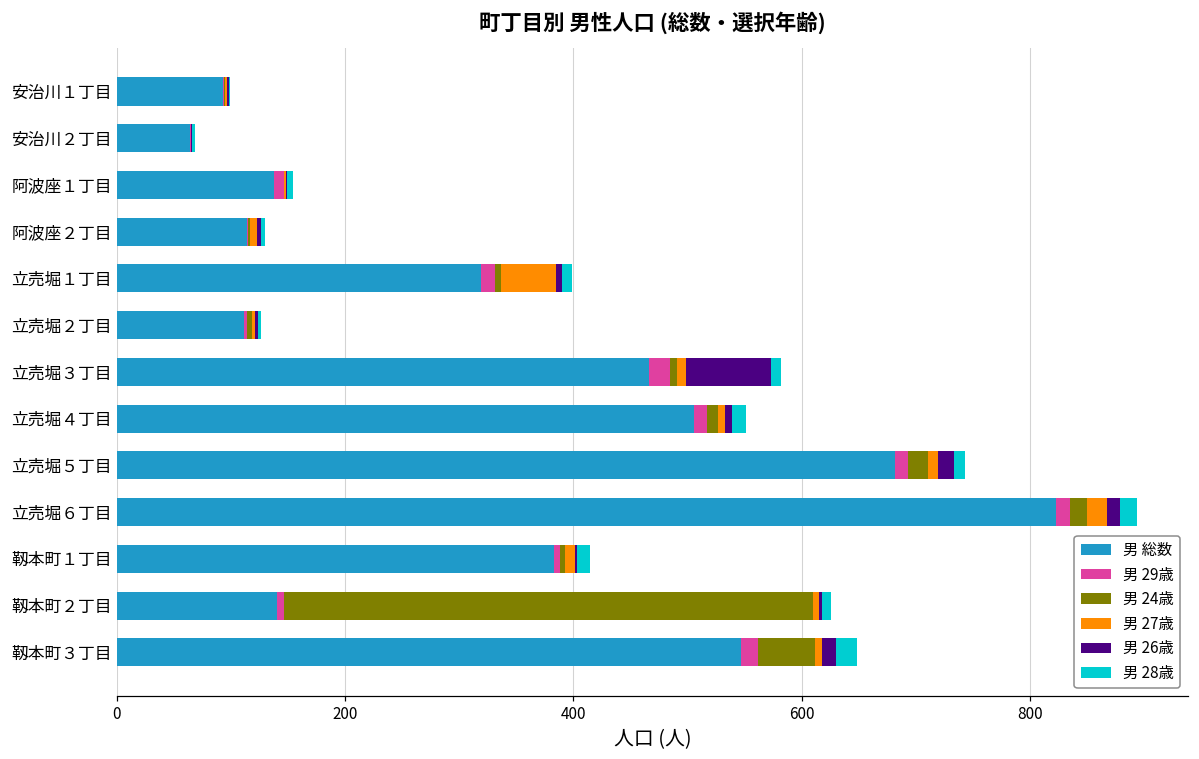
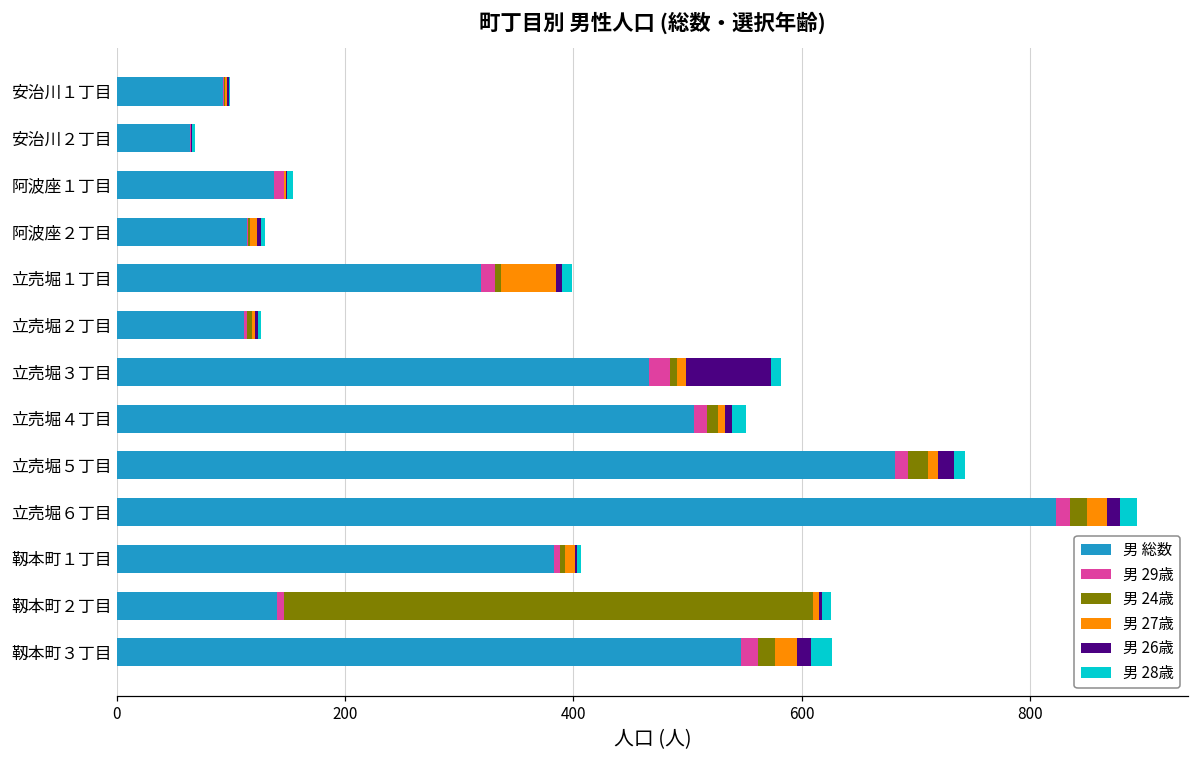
  {
    "男 総数": {
      "安治川１丁目": 93,
      "安治川２丁目": 64,
      "阿波座１丁目": 138,
      "阿波座２丁目": 114,
      "立売堀１丁目": 319,
      "立売堀２丁目": 111,
      "立売堀３丁目": 466,
      "立売堀４丁目": 506,
      "立売堀５丁目": 682,
      "立売堀６丁目": 823,
      "靱本町１丁目": 383,
      "靱本町２丁目": 140,
      "靱本町３丁目": 547
    },
    "男 29歳": {
      "阿波座１丁目": 8,
      "立売堀１丁目": 12,
      "立売堀２丁目": 3,
      "立売堀３丁目": 19,
      "立売堀４丁目": 11,
      "立売堀５丁目": 11,
      "立売堀６丁目": 12,
      "靱本町１丁目": 5,
      "靱本町２丁目": 6,
      "靱本町３丁目": 15
    },
    "男 24歳": {
      "安治川２丁目": 0,
      "阿波座１丁目": 0,
      "立売堀１丁目": 6,
      "立売堀２丁目": 4,
      "立売堀３丁目": 6,
      "立売堀４丁目": 10,
      "立売堀５丁目": 18,
      "立売堀６丁目": 15,
      "靱本町１丁目": 5,
      "靱本町２丁目": 464,
-     "靱本町３丁目": 50
+     "靱本町３丁目": 15
    },
    "男 27歳": {
      "安治川２丁目": 0,
      "阿波座２丁目": 6,
      "立売堀１丁目": 48,
      "立売堀２丁目": 3,
      "立売堀３丁目": 8,
      "立売堀４丁目": 6,
      "立売堀５丁目": 9,
      "立売堀６丁目": 18,
      "靱本町１丁目": 8,
      "靱本町２丁目": 5,
-     "靱本町３丁目": 6
+     "靱本町３丁目": 19
    },
    "男 26歳": {
      "阿波座２丁目": 3,
      "立売堀１丁目": 5,
      "立売堀２丁目": 3,
      "立売堀３丁目": 74,
      "立売堀４丁目": 6,
      "立売堀５丁目": 14,
      "立売堀６丁目": 11,
      "靱本町２丁目": 3,
      "靱本町３丁目": 12
    },
    "男 28歳": {
      "阿波座１丁目": 5,
      "阿波座２丁目": 4,
      "立売堀１丁目": 9,
      "立売堀３丁目": 9,
      "立売堀４丁目": 12,
      "立売堀５丁目": 9,
      "立売堀６丁目": 15,
-     "靱本町１丁目": 12,
+     "靱本町１丁目": 4,
      "靱本町２丁目": 8,
      "靱本町３丁目": 19
    }
  }
